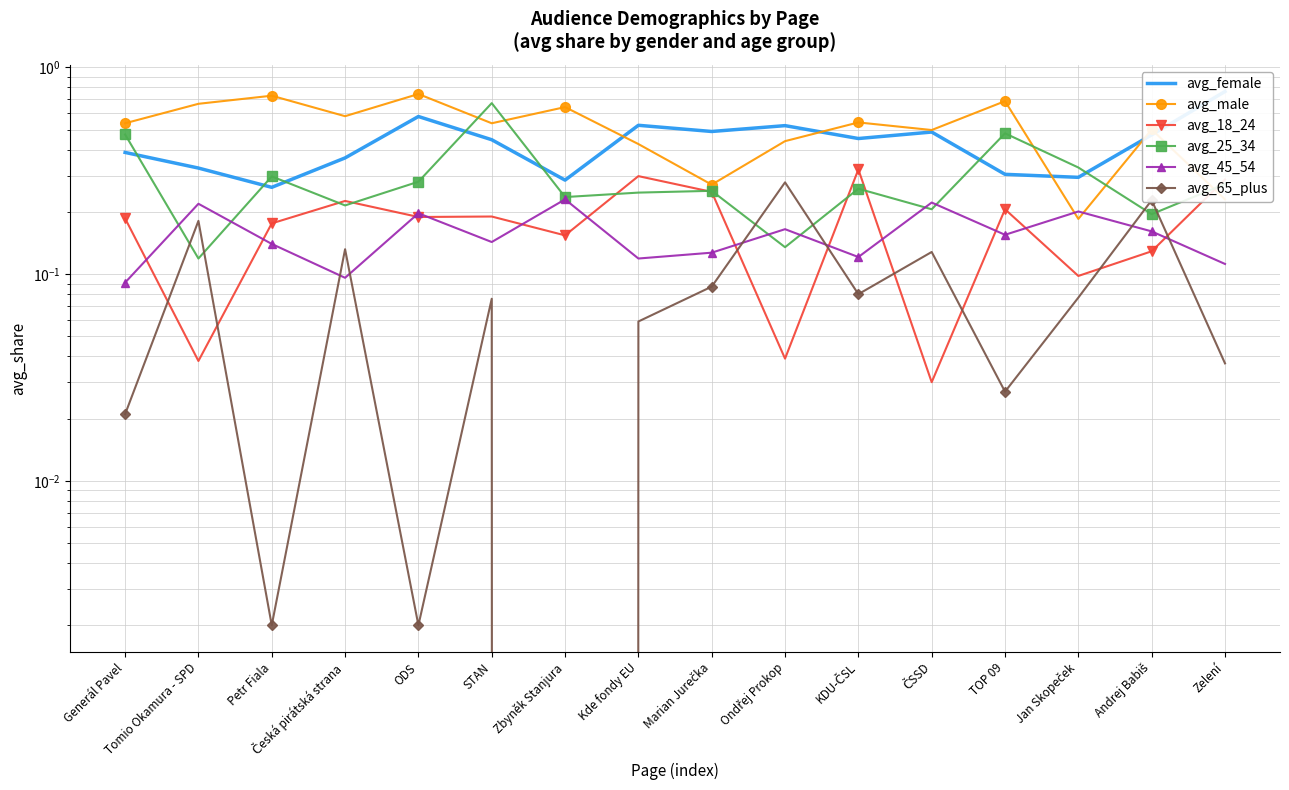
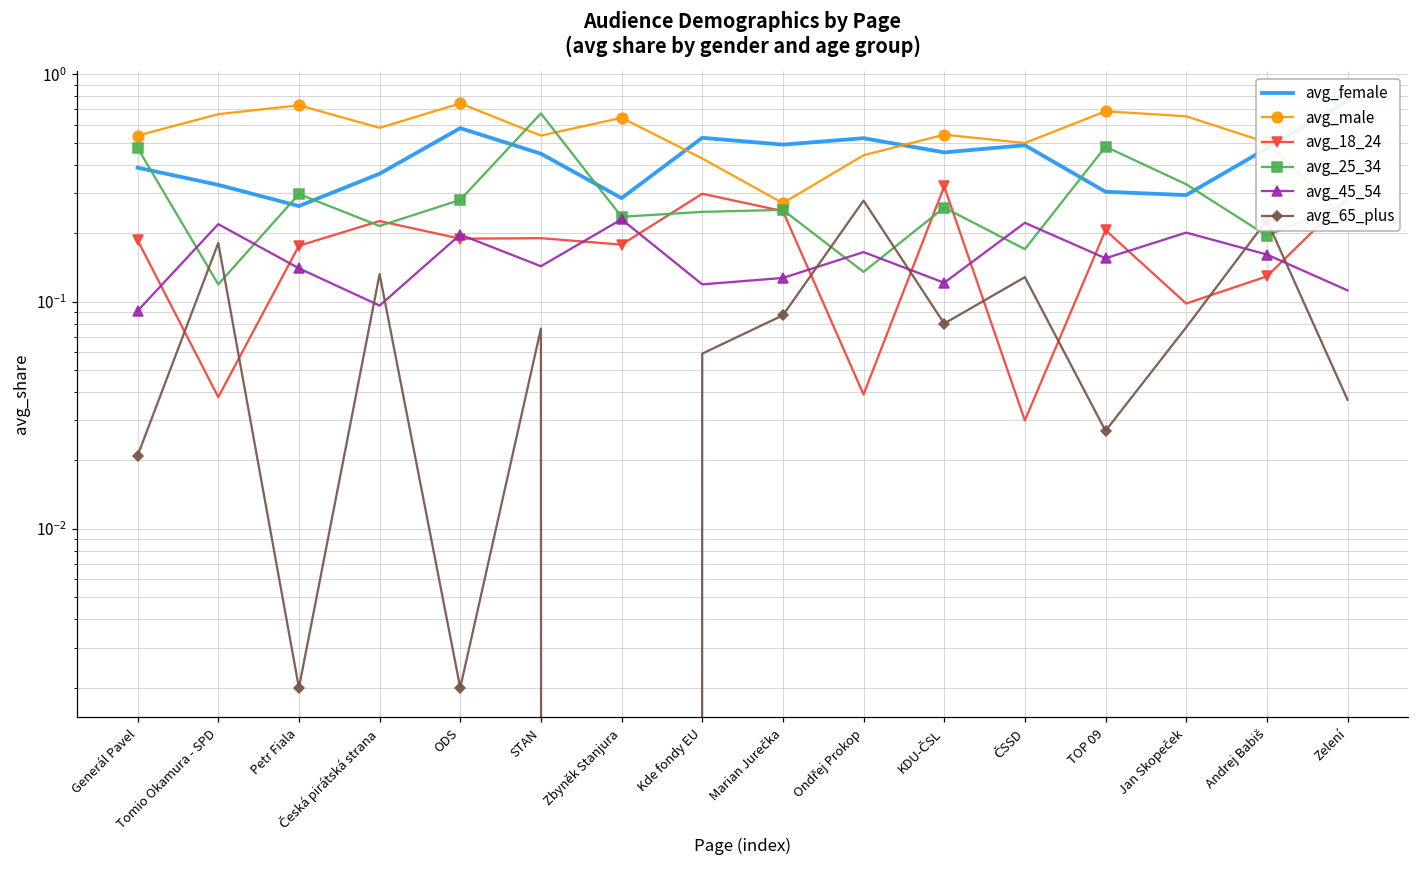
  {
    "avg_female": {
      "Generál Pavel": 0.39,
      "Tomio Okamura - SPD": 0.33,
      "Petr Fiala": 0.26,
      "Česká pirátská strana": 0.37,
      "ODS": 0.58,
      "STAN": 0.45,
      "Zbyněk Stanjura": 0.29,
      "Kde fondy EU": 0.53,
      "Marian Jurečka": 0.49,
      "Ondřej Prokop": 0.52,
      "KDU-ČSL": 0.45,
      "TOP 09": 0.30,
      "Jan Skopeček": 0.29
    },
    "avg_male": {
      "Generál Pavel": 0.54,
      "Tomio Okamura - SPD": 0.67,
      "Petr Fiala": 0.73,
      "Česká pirátská strana": 0.58,
      "ODS": 0.74,
      "STAN": 0.54,
      "Zbyněk Stanjura": 0.64,
      "Kde fondy EU": 0.43,
      "Marian Jurečka": 0.27,
      "Ondřej Prokop": 0.44,
      "KDU-ČSL": 0.54,
      "TOP 09": 0.69,
-     "Jan Skopeček": 0.19
+     "Jan Skopeček": 0.65
    },
    "avg_18_24": {
      "Generál Pavel": 0.19,
      "Tomio Okamura - SPD": 0.038,
      "Petr Fiala": 0.18,
      "Česká pirátská strana": 0.23,
      "ODS": 0.19,
      "STAN": 0.19,
-     "Zbyněk Stanjura": 0.15,
+     "Zbyněk Stanjura": 0.18,
      "Kde fondy EU": 0.30,
      "Ondřej Prokop": 0.04,
      "KDU-ČSL": 0.32,
      "ČSSD": 0.03,
      "TOP 09": 0.21,
      "Jan Skopeček": 0.10,
      "Andrej Babiš": 0.13
    },
    "avg_25_34": {
      "Generál Pavel": 0.47,
      "Tomio Okamura - SPD": 0.12,
      "Petr Fiala": 0.30,
      "Česká pirátská strana": 0.22,
      "ODS": 0.28,
      "STAN": 0.67,
      "Kde fondy EU": 0.25,
      "Ondřej Prokop": 0.14,
      "KDU-ČSL": 0.26,
-     "ČSSD": 0.21,
+     "ČSSD": 0.17,
      "TOP 09": 0.48,
      "Jan Skopeček": 0.33,
      "Andrej Babiš": 0.20
    },
    "avg_45_54": {
      "Generál Pavel": 0.09,
      "Tomio Okamura - SPD": 0.22,
      "Petr Fiala": 0.14,
      "Česká pirátská strana": 0.10,
      "ODS": 0.20,
      "STAN": 0.14,
      "Kde fondy EU": 0.12,
      "Marian Jurečka": 0.13,
      "Ondřej Prokop": 0.17,
      "KDU-ČSL": 0.12,
      "ČSSD": 0.22,
      "TOP 09": 0.16,
      "Jan Skopeček": 0.20,
      "Andrej Babiš": 0.16,
      "Zelení": 0.11
    },
    "avg_65_plus": {
      "Generál Pavel": 0.021,
      "Tomio Okamura - SPD": 0.18,
      "Petr Fiala": 0.0020,
      "Česká pirátská strana": 0.13,
      "ODS": 0.0020,
      "STAN": 0.076,
      "Kde fondy EU": 0.06,
      "Marian Jurečka": 0.087,
      "Ondřej Prokop": 0.28,
      "KDU-ČSL": 0.08,
      "ČSSD": 0.13,
      "TOP 09": 0.027,
      "Jan Skopeček": 0.077,
      "Zelení": 0.037
    }
  }
